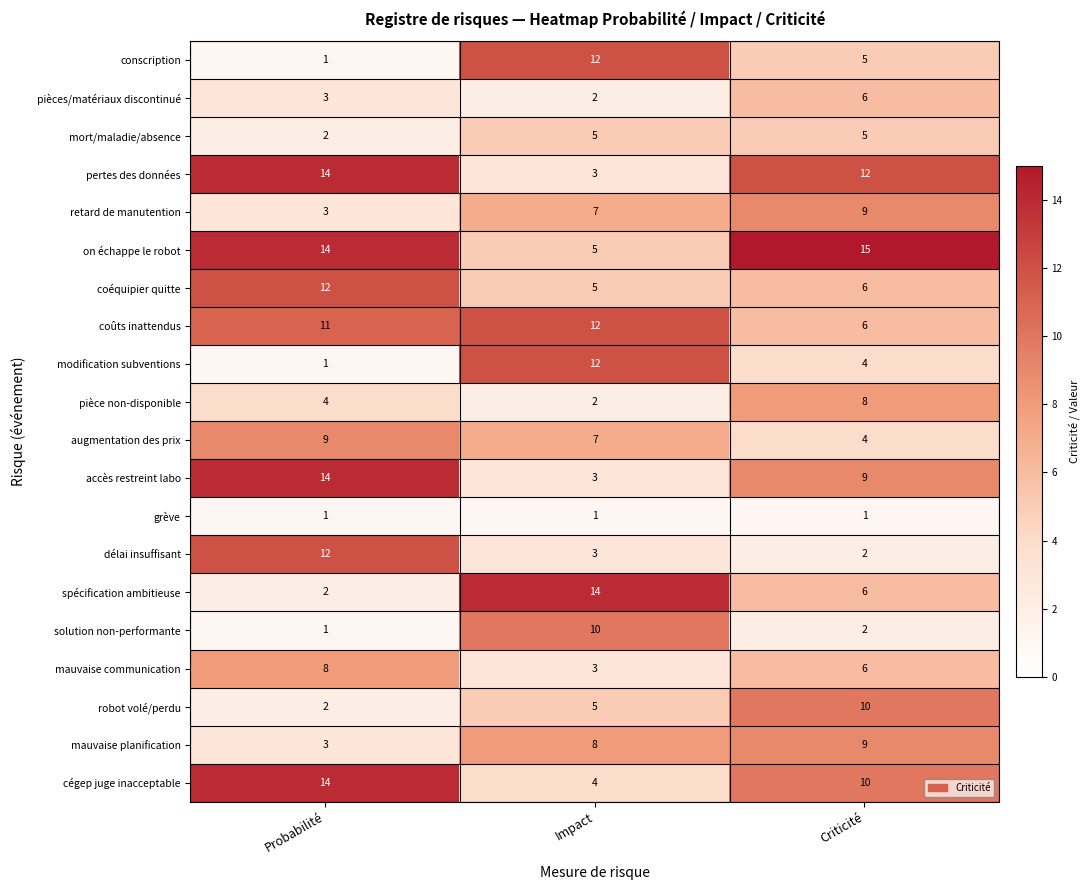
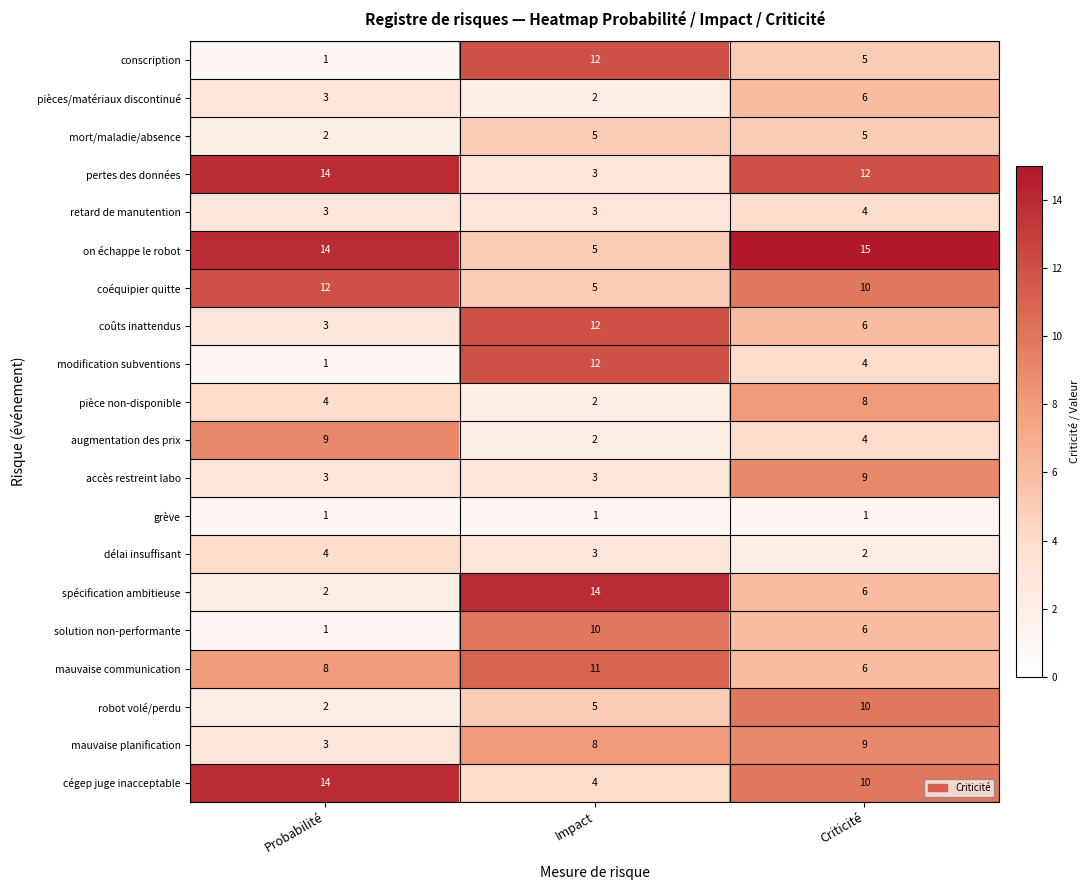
  {
    "conscription": {
      "Probabilité": 1,
      "Impact": 12,
      "Criticité": 5
    },
    "pièces/matériaux discontinué": {
      "Probabilité": 3,
      "Impact": 2,
      "Criticité": 6
    },
    "mort/maladie/absence": {
      "Probabilité": 2,
      "Impact": 5,
      "Criticité": 5
    },
    "pertes des données": {
      "Probabilité": 14,
      "Impact": 3,
      "Criticité": 12
    },
    "retard de manutention": {
      "Probabilité": 3,
-     "Impact": 7,
-     "Criticité": 9
+     "Impact": 3,
+     "Criticité": 4
    },
    "on échappe le robot": {
      "Probabilité": 14,
      "Impact": 5,
      "Criticité": 15
    },
    "coéquipier quitte": {
      "Probabilité": 12,
      "Impact": 5,
-     "Criticité": 6
+     "Criticité": 10
    },
    "coûts inattendus": {
-     "Probabilité": 11,
+     "Probabilité": 3,
      "Impact": 12,
      "Criticité": 6
    },
    "modification subventions": {
      "Probabilité": 1,
      "Impact": 12,
      "Criticité": 4
    },
    "pièce non-disponible": {
      "Probabilité": 4,
      "Impact": 2,
      "Criticité": 8
    },
    "augmentation des prix": {
      "Probabilité": 9,
-     "Impact": 7,
+     "Impact": 2,
      "Criticité": 4
    },
    "accès restreint labo": {
-     "Probabilité": 14,
+     "Probabilité": 3,
      "Impact": 3,
      "Criticité": 9
    },
    "grève": {
      "Probabilité": 1,
      "Impact": 1,
      "Criticité": 1
    },
    "délai insuffisant": {
-     "Probabilité": 12,
+     "Probabilité": 4,
      "Impact": 3,
      "Criticité": 2
    },
    "spécification ambitieuse": {
      "Probabilité": 2,
      "Impact": 14,
      "Criticité": 6
    },
    "solution non-performante": {
      "Probabilité": 1,
      "Impact": 10,
-     "Criticité": 2
+     "Criticité": 6
    },
    "mauvaise communication": {
      "Probabilité": 8,
-     "Impact": 3,
+     "Impact": 11,
      "Criticité": 6
    },
    "robot volé/perdu": {
      "Probabilité": 2,
      "Impact": 5,
      "Criticité": 10
    },
    "mauvaise planification": {
      "Probabilité": 3,
      "Impact": 8,
      "Criticité": 9
    },
    "cégep juge inacceptable": {
      "Probabilité": 14,
      "Impact": 4,
      "Criticité": 10
    }
  }
